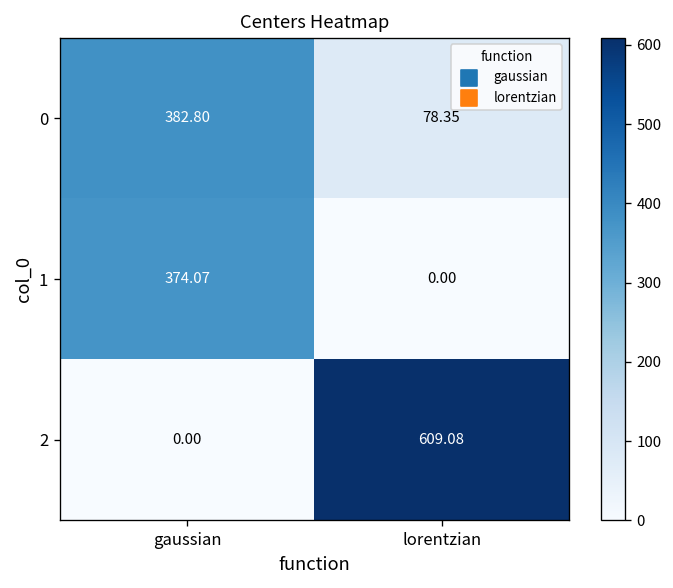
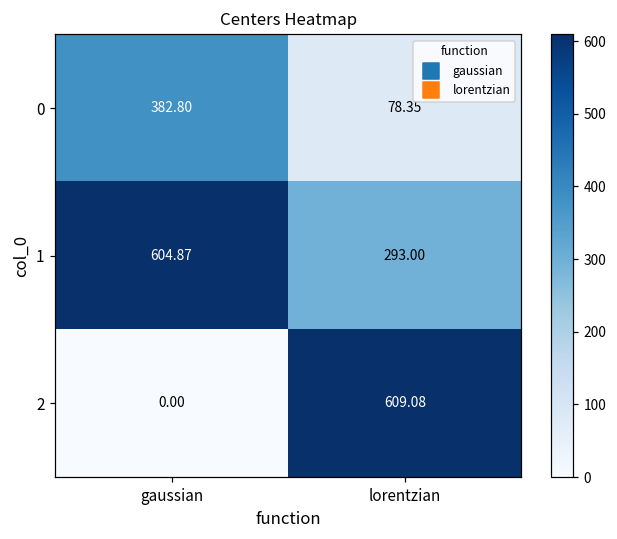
  {
    "0": {
      "gaussian": 382.80,
      "lorentzian": 78.35
    },
    "1": {
-     "gaussian": 374.07,
-     "lorentzian": 0.00
+     "gaussian": 604.87,
+     "lorentzian": 293.00
    },
    "2": {
      "gaussian": 0.00,
      "lorentzian": 609.08
    }
  }
